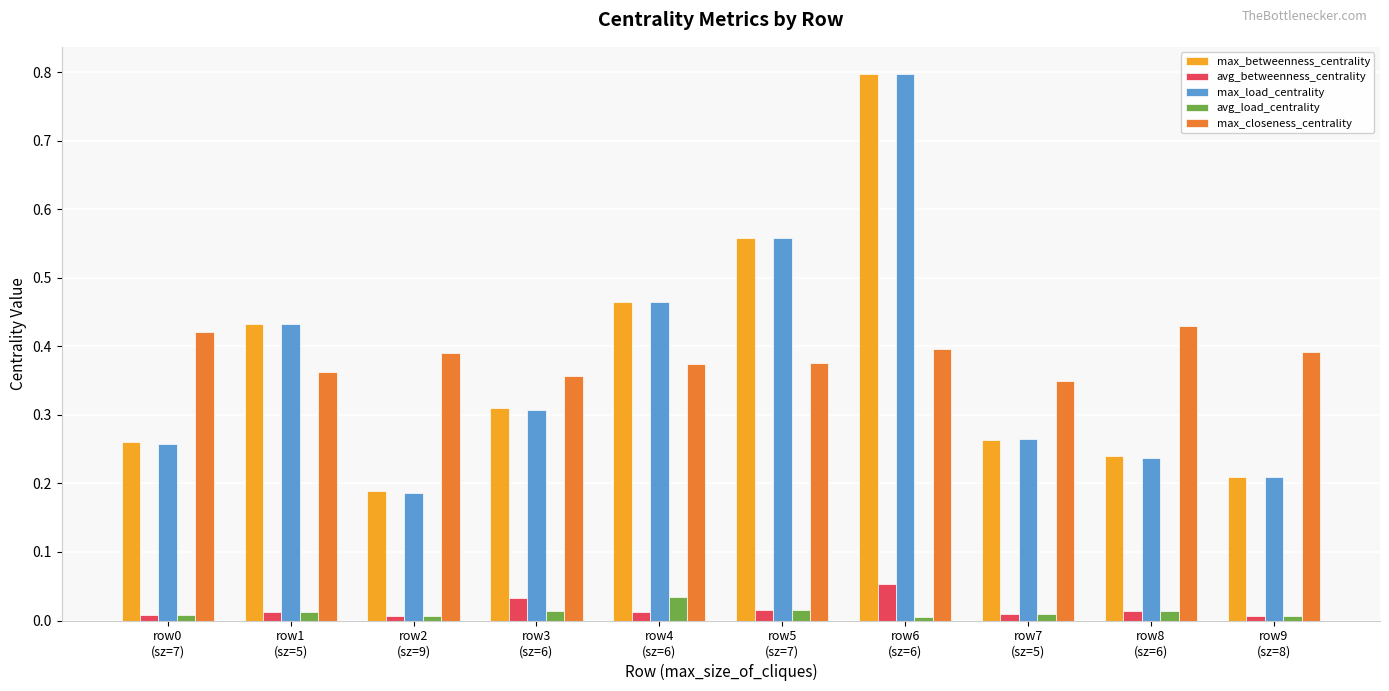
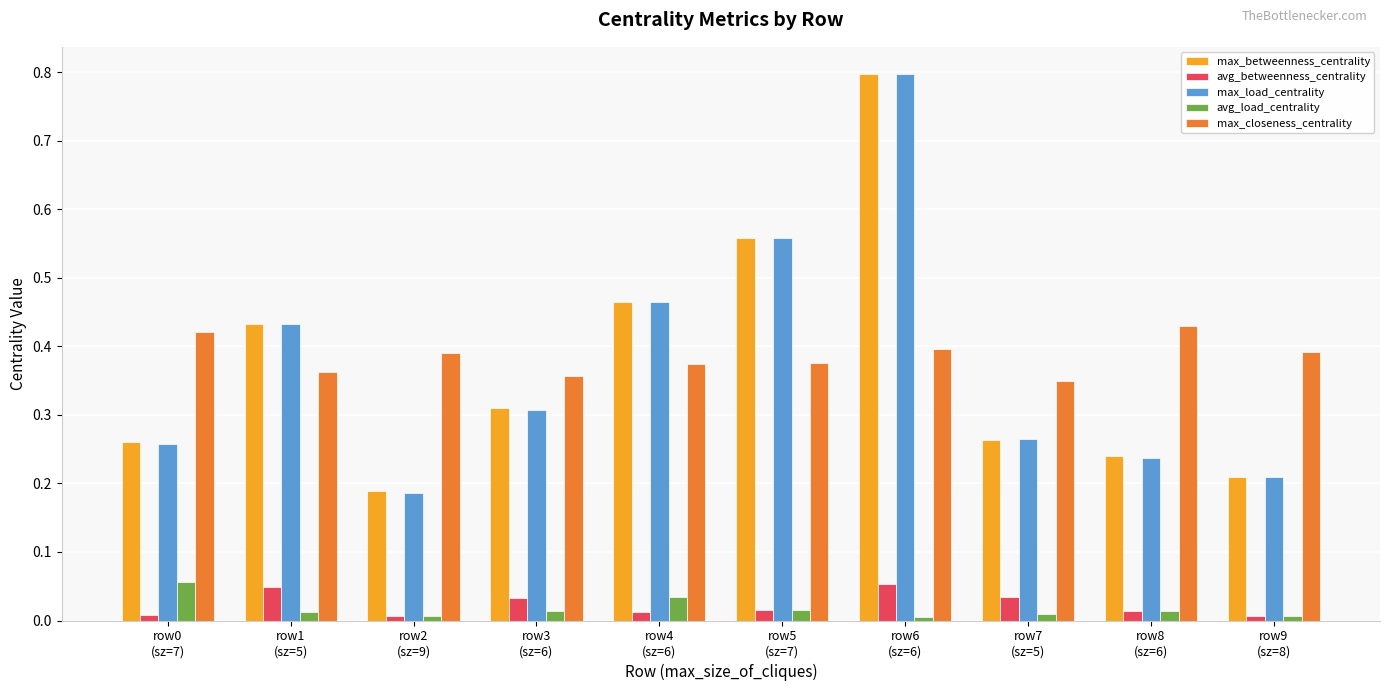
  {
    "avg_betweenness_centrality": {
      "row0 (sz=7)": 0.01,
-     "row1 (sz=5)": 0.01,
+     "row1 (sz=5)": 0.05,
      "row2 (sz=9)": 0.01,
      "row3 (sz=6)": 0.03,
      "row4 (sz=6)": 0.01,
      "row5 (sz=7)": 0.02,
      "row6 (sz=6)": 0.05,
-     "row7 (sz=5)": 0.01,
+     "row7 (sz=5)": 0.03,
      "row8 (sz=6)": 0.01,
      "row9 (sz=8)": 0.01
    },
    "max_load_centrality": {
      "row0 (sz=7)": 0.26,
      "row1 (sz=5)": 0.43,
      "row2 (sz=9)": 0.19,
      "row3 (sz=6)": 0.31,
      "row4 (sz=6)": 0.46,
      "row5 (sz=7)": 0.56,
      "row6 (sz=6)": 0.80,
      "row7 (sz=5)": 0.26,
      "row8 (sz=6)": 0.24,
      "row9 (sz=8)": 0.21
    },
    "avg_load_centrality": {
-     "row0 (sz=7)": 0.01,
+     "row0 (sz=7)": 0.06,
      "row1 (sz=5)": 0.01,
      "row2 (sz=9)": 0.01,
      "row3 (sz=6)": 0.01,
      "row4 (sz=6)": 0.03,
      "row5 (sz=7)": 0.02,
      "row6 (sz=6)": 0.01,
      "row7 (sz=5)": 0.01,
      "row8 (sz=6)": 0.01,
      "row9 (sz=8)": 0.01
    }
  }
